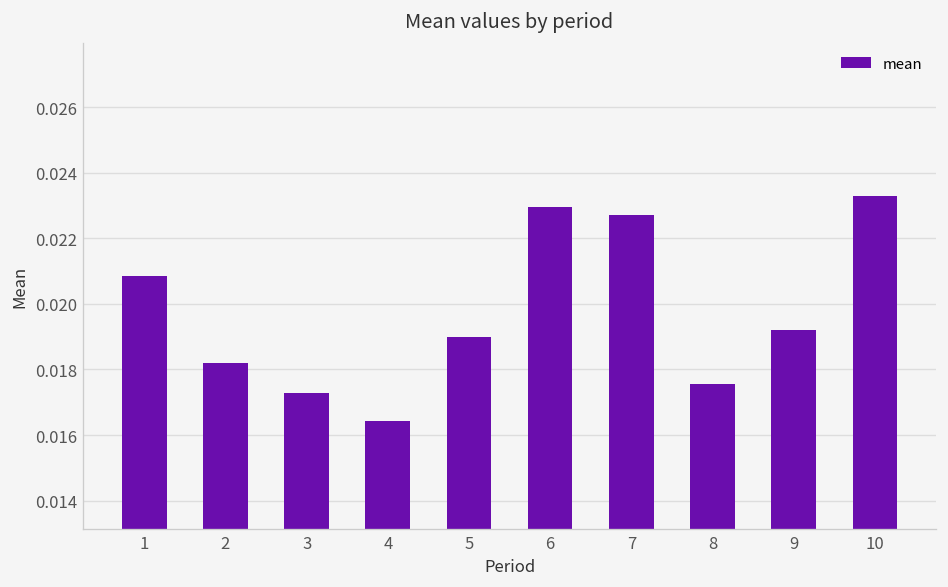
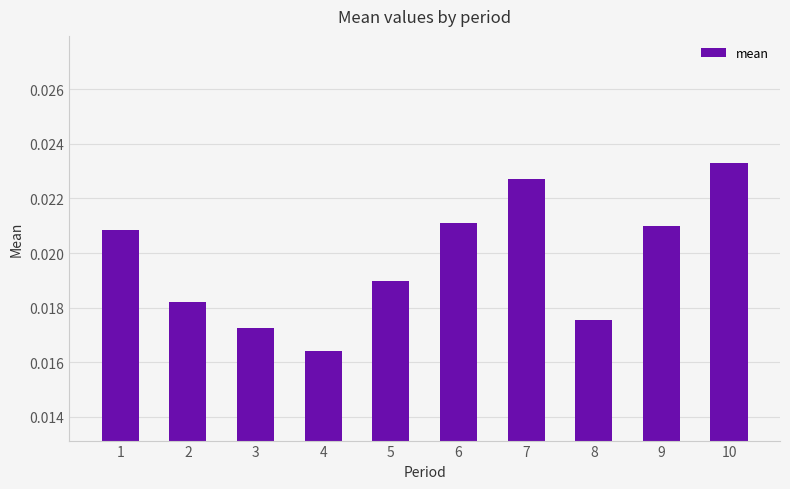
  {
    "1": 0.0209,
    "2": 0.0182,
    "3": 0.0173,
    "4": 0.0164,
    "5": 0.0190,
-   "6": 0.0229,
+   "6": 0.0211,
    "7": 0.0227,
    "8": 0.0176,
-   "9": 0.0192,
+   "9": 0.0210,
    "10": 0.0233
  }
